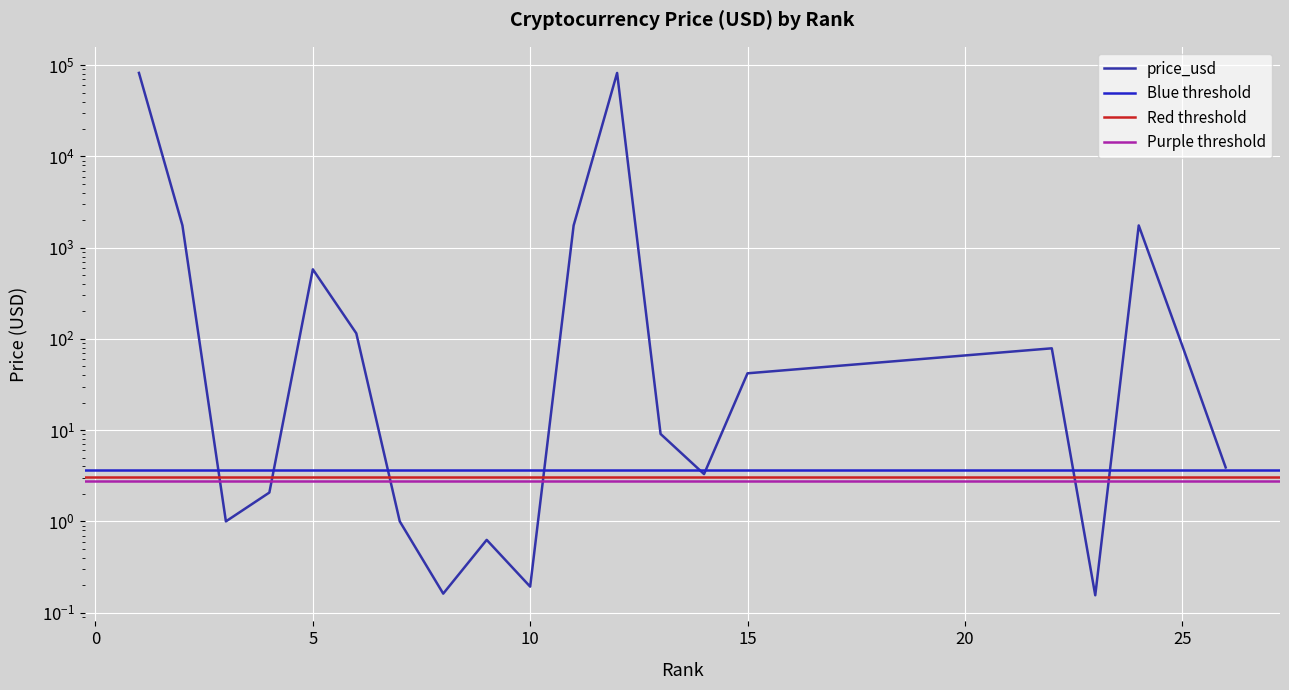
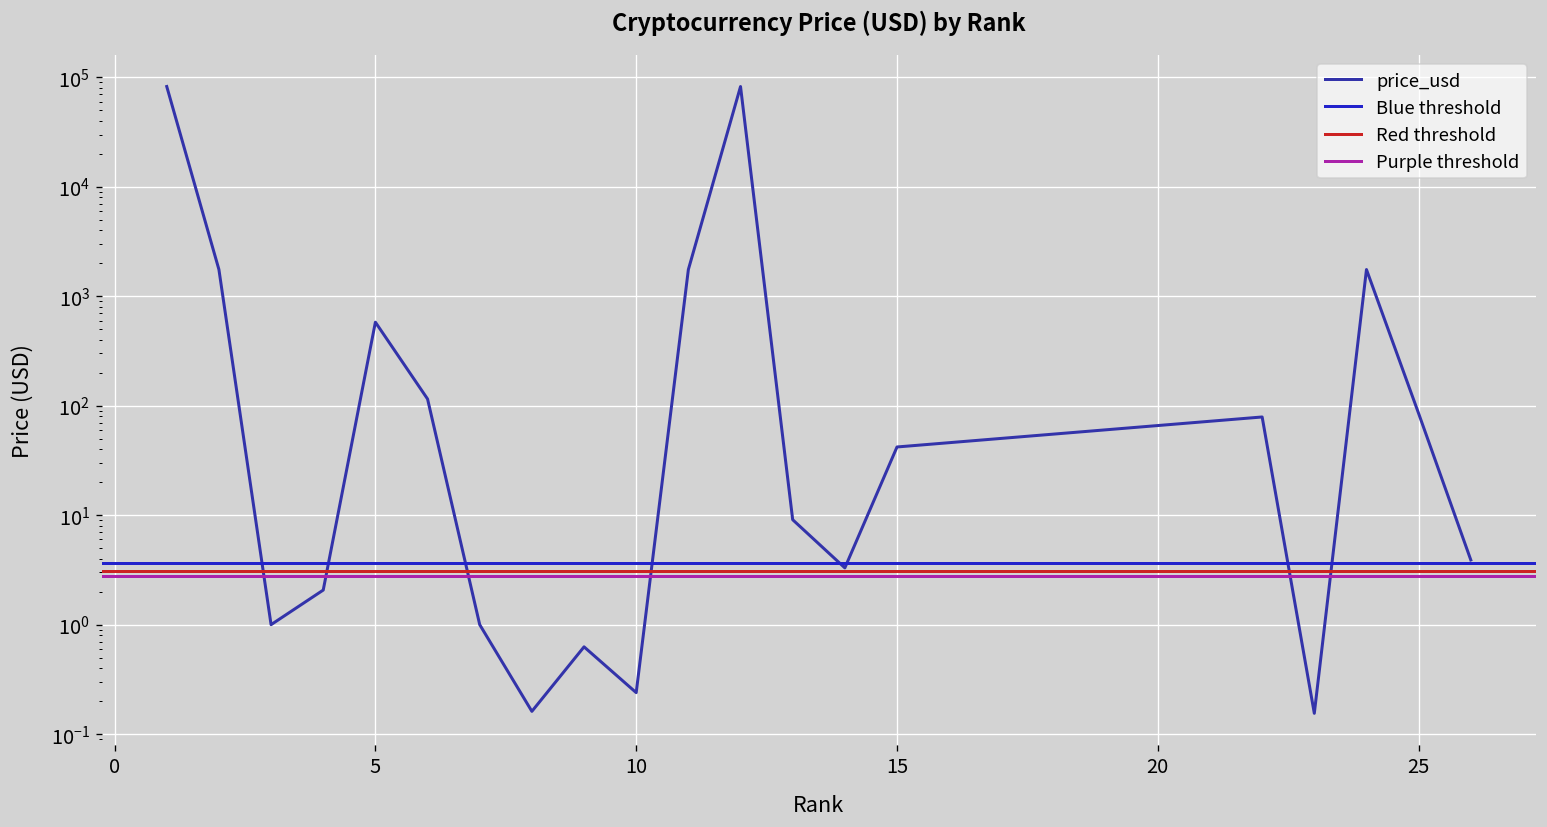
  {
    "5": 600,
-   "10": 0.19,
+   "10": 0.24,
    "15": 40,
    "25": 80
  }
